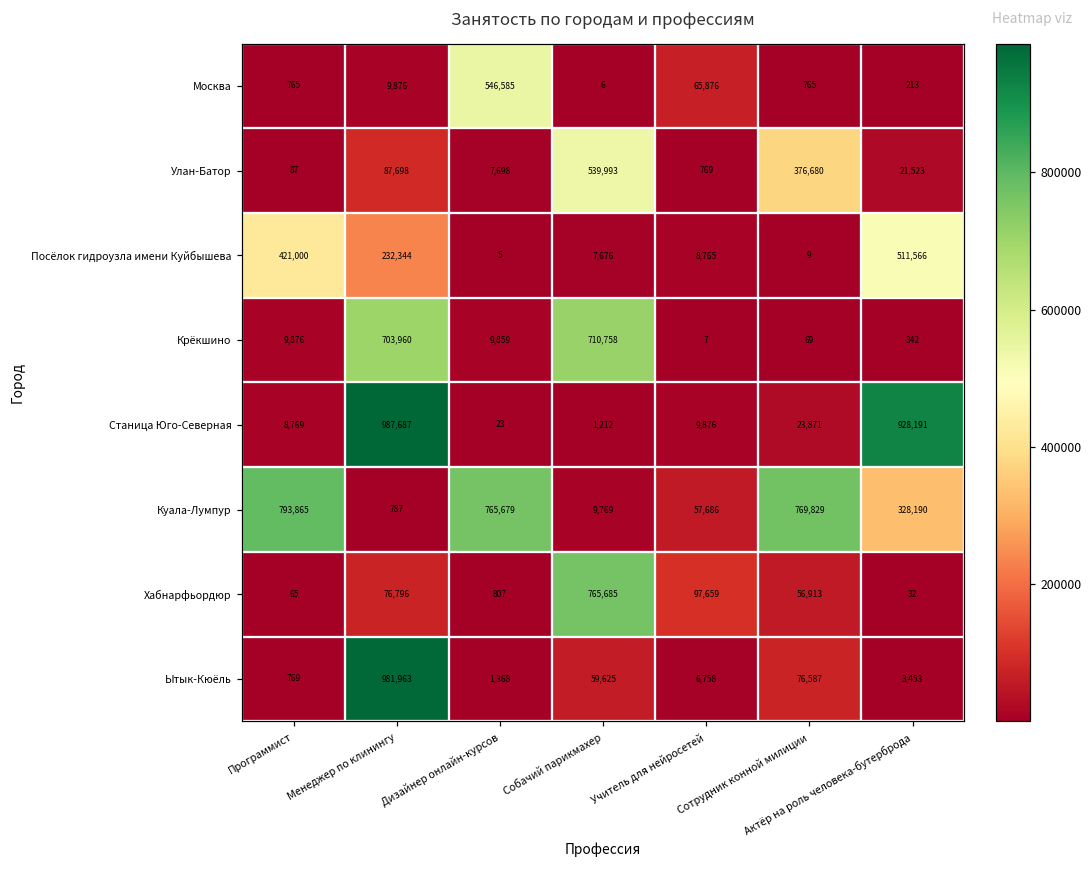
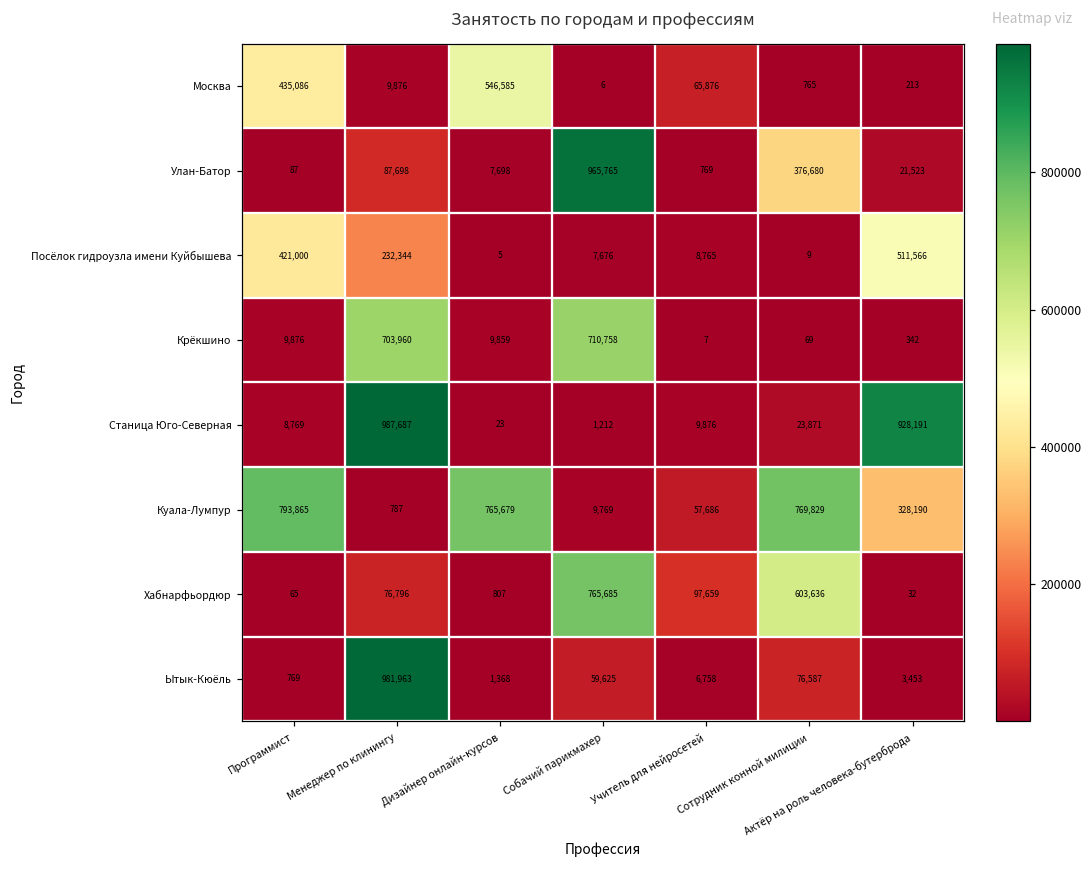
  {
    "Москва": {
-     "Программист": "765",
+     "Программист": "435,086",
      "Менеджер по клинингу": "9,876",
      "Дизайнер онлайн-курсов": "546,585",
      "Собачий парикмахер": "6",
      "Учитель для нейросетей": "65,876",
      "Сотрудник конной милиции": "765",
      "Актёр на роль человека-бутерброда": "213"
    },
    "Улан-Батор": {
      "Программист": "87",
      "Менеджер по клинингу": "87,698",
      "Дизайнер онлайн-курсов": "7,698",
-     "Собачий парикмахер": "539,993",
+     "Собачий парикмахер": "965,765",
      "Учитель для нейросетей": "769",
      "Сотрудник конной милиции": "376,680",
      "Актёр на роль человека-бутерброда": "21,523"
    },
    "Посёлок гидроузла имени Куйбышева": {
      "Программист": "421,000",
      "Менеджер по клинингу": "232,344",
      "Дизайнер онлайн-курсов": "5",
      "Собачий парикмахер": "7,676",
      "Учитель для нейросетей": "8,765",
      "Сотрудник конной милиции": "9",
      "Актёр на роль человека-бутерброда": "511,566"
    },
    "Крёкшино": {
      "Программист": "9,876",
      "Менеджер по клинингу": "703,960",
      "Дизайнер онлайн-курсов": "9,859",
      "Собачий парикмахер": "710,758",
      "Учитель для нейросетей": "7",
      "Сотрудник конной милиции": "69",
      "Актёр на роль человека-бутерброда": "342"
    },
    "Станица Юго-Северная": {
      "Программист": "8,769",
      "Менеджер по клинингу": "987,687",
      "Дизайнер онлайн-курсов": "23",
      "Собачий парикмахер": "1,212",
      "Учитель для нейросетей": "9,876",
      "Сотрудник конной милиции": "23,871",
      "Актёр на роль человека-бутерброда": "928,191"
    },
    "Куала-Лумпур": {
      "Программист": "793,865",
      "Менеджер по клинингу": "787",
      "Дизайнер онлайн-курсов": "765,679",
      "Собачий парикмахер": "9,769",
      "Учитель для нейросетей": "57,686",
      "Сотрудник конной милиции": "769,829",
      "Актёр на роль человека-бутерброда": "328,190"
    },
    "Хабнарфьордюр": {
      "Программист": "65",
      "Менеджер по клинингу": "76,796",
      "Дизайнер онлайн-курсов": "807",
      "Собачий парикмахер": "765,685",
      "Учитель для нейросетей": "97,659",
-     "Сотрудник конной милиции": "56,913",
+     "Сотрудник конной милиции": "603,636",
      "Актёр на роль человека-бутерброда": "32"
    },
    "Ытык-Кюёль": {
      "Программист": "769",
      "Менеджер по клинингу": "981,963",
      "Дизайнер онлайн-курсов": "1,368",
      "Собачий парикмахер": "59,625",
      "Учитель для нейросетей": "6,758",
      "Сотрудник конной милиции": "76,587",
      "Актёр на роль человека-бутерброда": "3,453"
    }
  }
